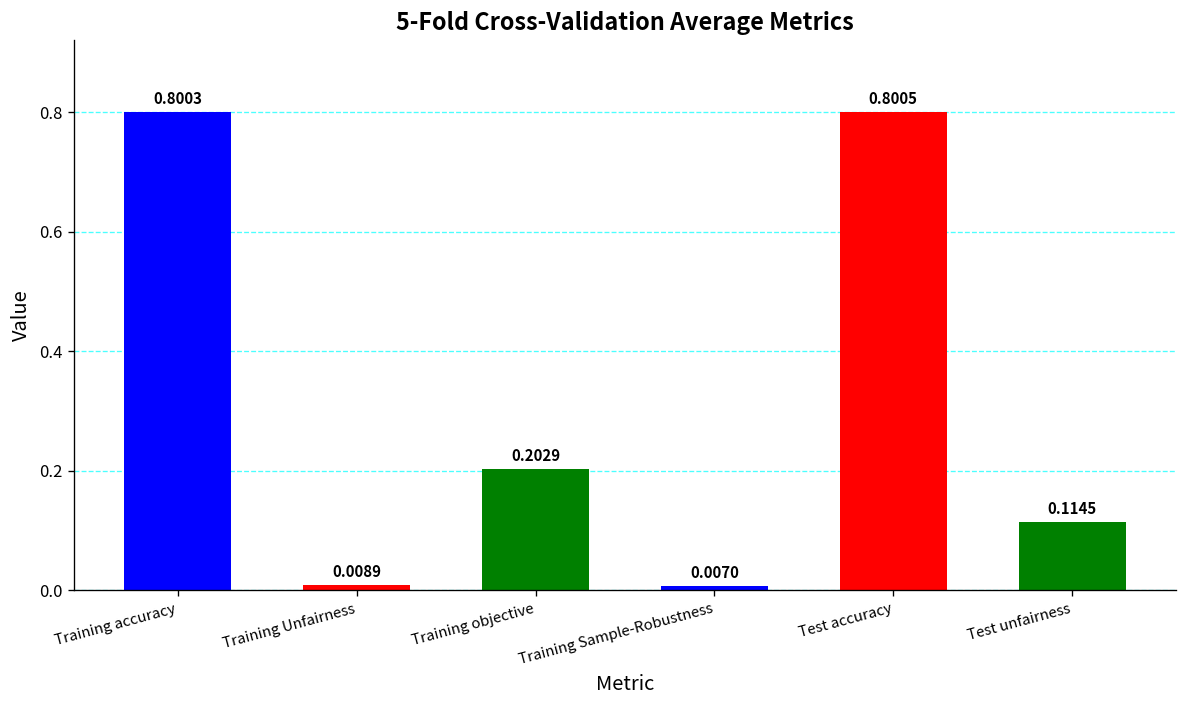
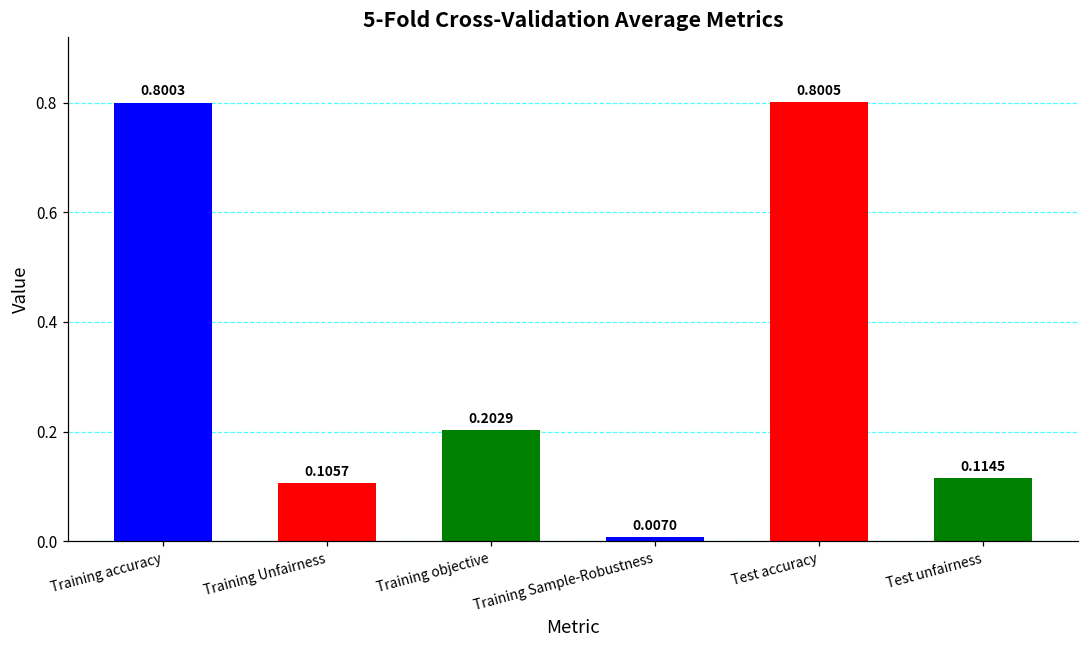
  {
    "Training accuracy": 0.8003,
-   "Training Unfairness": 0.0089,
+   "Training Unfairness": 0.1057,
    "Training objective": 0.2029,
    "Training Sample-Robustness": 0.0070,
    "Test accuracy": 0.8005,
    "Test unfairness": 0.1145
  }
